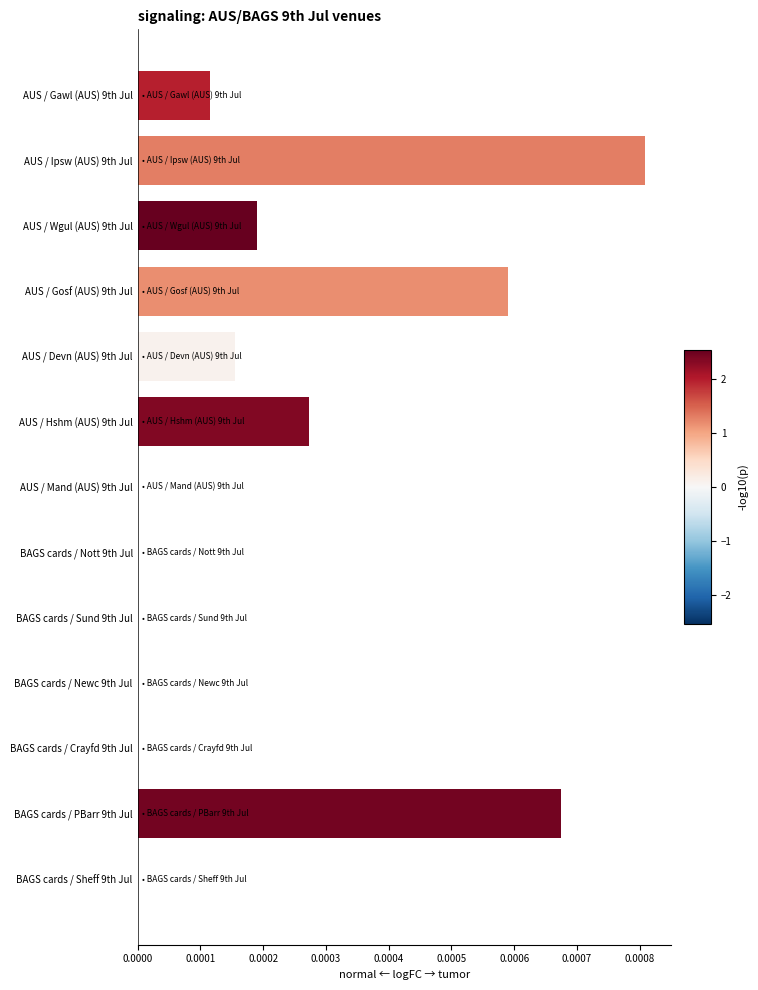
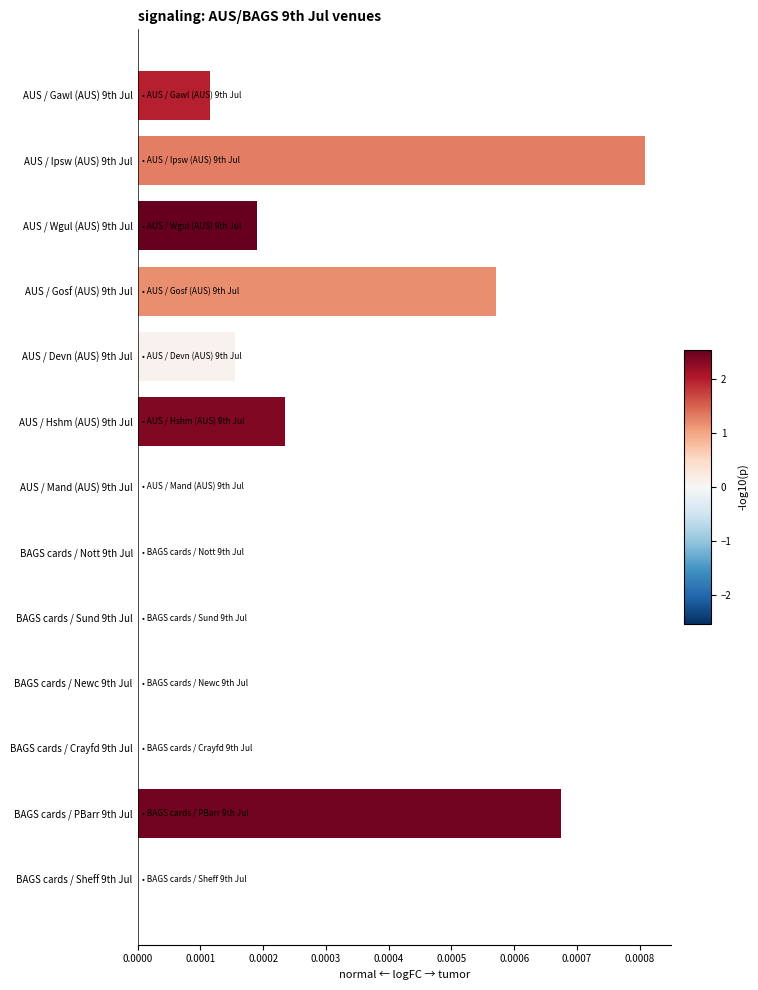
  {
-   "AUS / Gosf (AUS) 9th Jul": 0.00059,
-   "AUS / Hshm (AUS) 9th Jul": 0.00027
+   "AUS / Gosf (AUS) 9th Jul": 0.00057,
+   "AUS / Hshm (AUS) 9th Jul": 0.00023
  }
